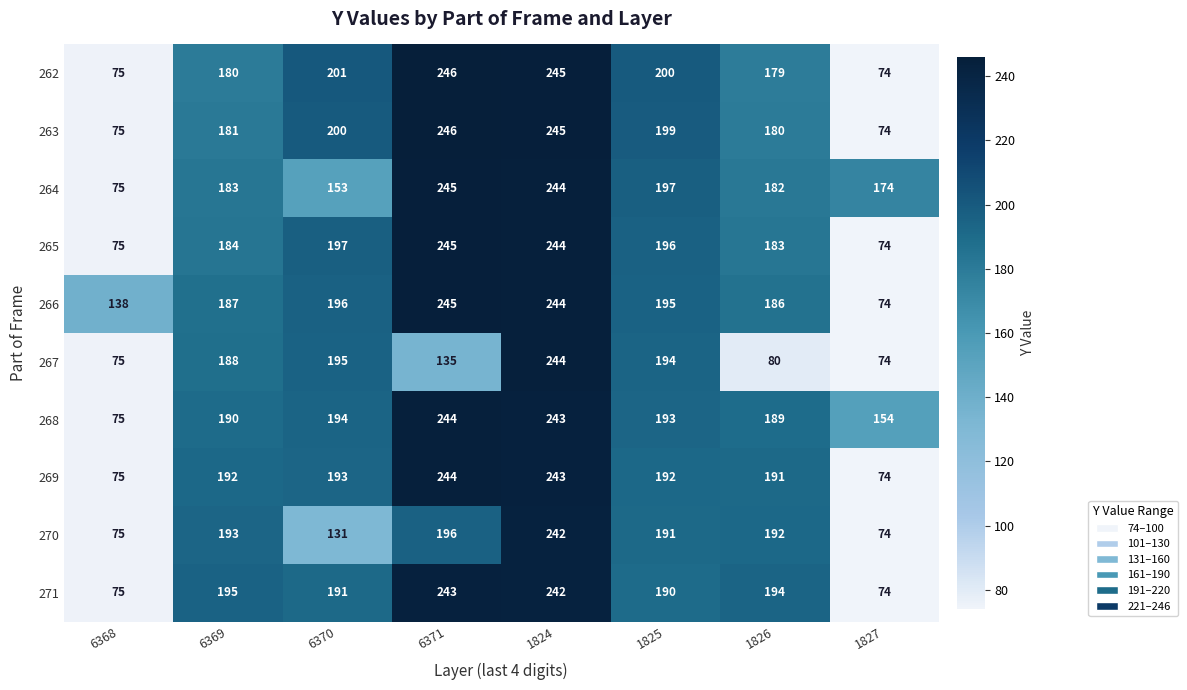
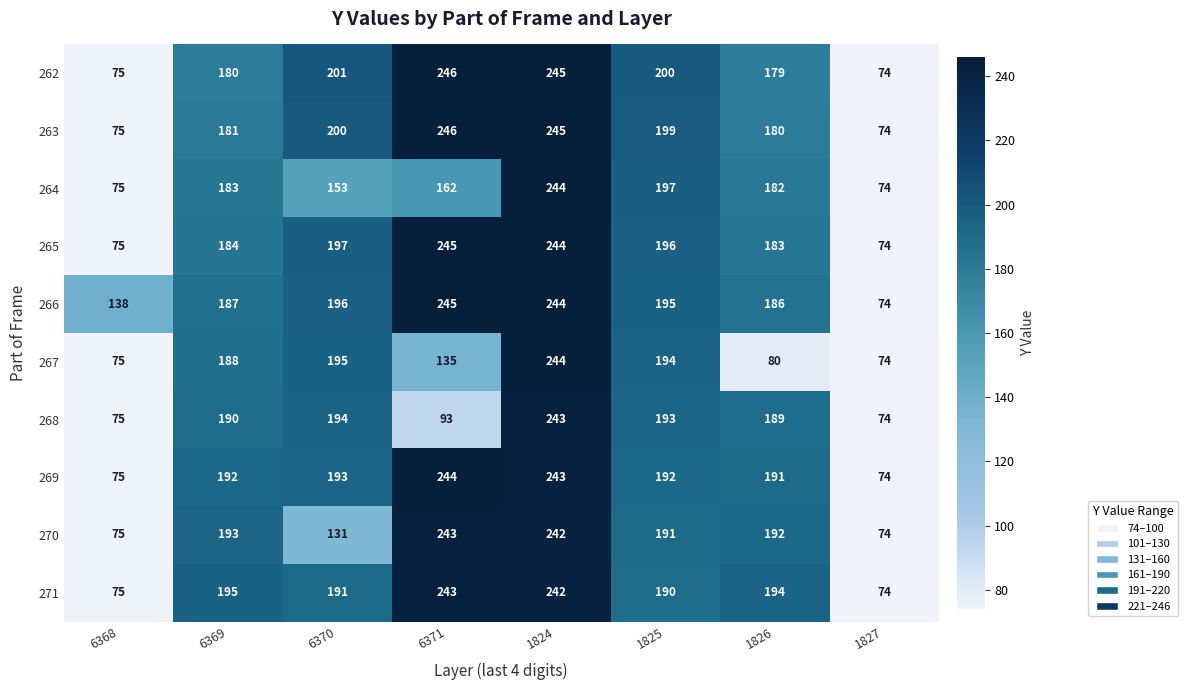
  {
    "262": {
      "6368": 75,
      "6369": 180,
      "6370": 201,
      "6371": 246,
      "1824": 245,
      "1825": 200,
      "1826": 179,
      "1827": 74
    },
    "263": {
      "6368": 75,
      "6369": 181,
      "6370": 200,
      "6371": 246,
      "1824": 245,
      "1825": 199,
      "1826": 180,
      "1827": 74
    },
    "264": {
      "6368": 75,
      "6369": 183,
      "6370": 153,
-     "6371": 245,
+     "6371": 162,
      "1824": 244,
      "1825": 197,
      "1826": 182,
-     "1827": 174
+     "1827": 74
    },
    "265": {
      "6368": 75,
      "6369": 184,
      "6370": 197,
      "6371": 245,
      "1824": 244,
      "1825": 196,
      "1826": 183,
      "1827": 74
    },
    "266": {
      "6368": 138,
      "6369": 187,
      "6370": 196,
      "6371": 245,
      "1824": 244,
      "1825": 195,
      "1826": 186,
      "1827": 74
    },
    "267": {
      "6368": 75,
      "6369": 188,
      "6370": 195,
      "6371": 135,
      "1824": 244,
      "1825": 194,
      "1826": 80,
      "1827": 74
    },
    "268": {
      "6368": 75,
      "6369": 190,
      "6370": 194,
-     "6371": 244,
+     "6371": 93,
      "1824": 243,
      "1825": 193,
      "1826": 189,
-     "1827": 154
+     "1827": 74
    },
    "269": {
      "6368": 75,
      "6369": 192,
      "6370": 193,
      "6371": 244,
      "1824": 243,
      "1825": 192,
      "1826": 191,
      "1827": 74
    },
    "270": {
      "6368": 75,
      "6369": 193,
      "6370": 131,
-     "6371": 196,
+     "6371": 243,
      "1824": 242,
      "1825": 191,
      "1826": 192,
      "1827": 74
    },
    "271": {
      "6368": 75,
      "6369": 195,
      "6370": 191,
      "6371": 243,
      "1824": 242,
      "1825": 190,
      "1826": 194,
      "1827": 74
    }
  }
